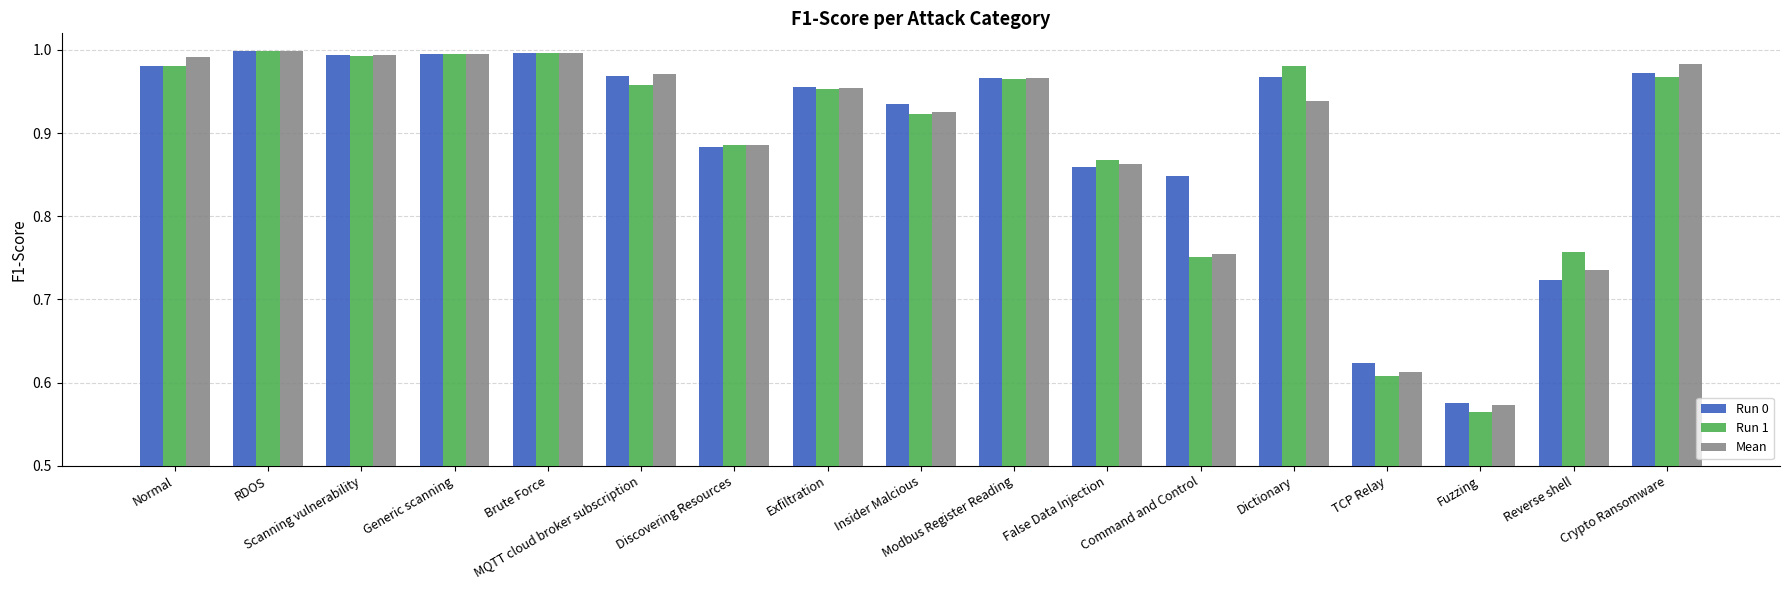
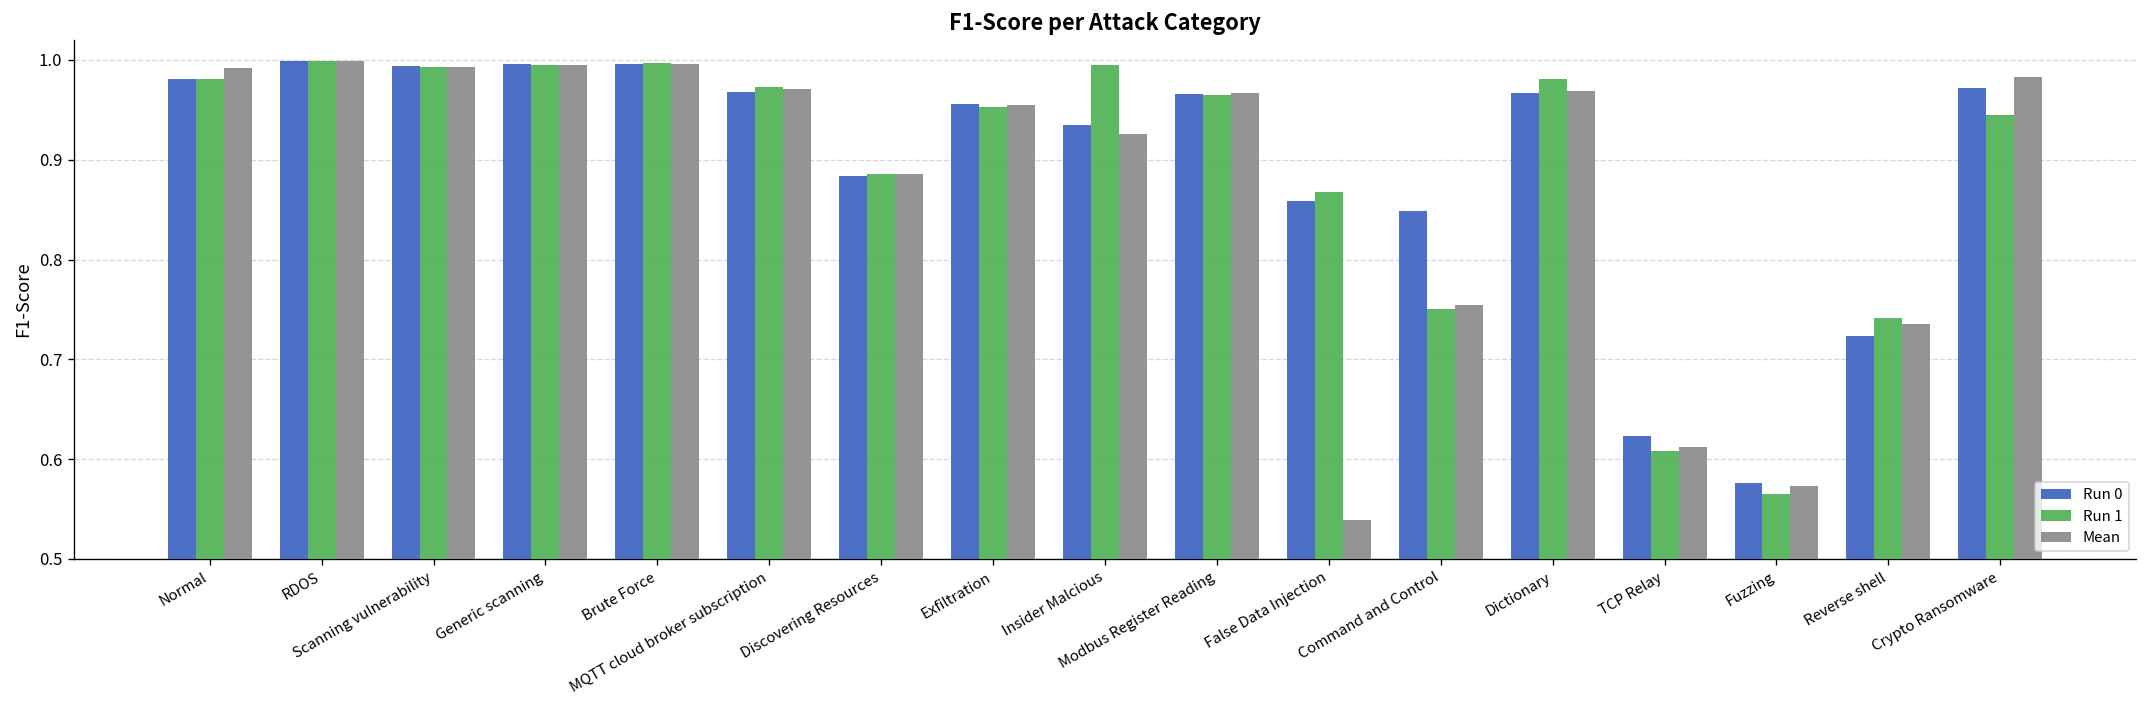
  {
    "Run 0": {
      "Normal": 0.98,
      "RDOS": 1.00,
      "Scanning vulnerability": 0.99,
      "Generic scanning": 1.00,
      "Brute Force": 1.00,
      "MQTT cloud broker subscription": 0.97,
      "Discovering Resources": 0.88,
      "Exfiltration": 0.96,
      "Insider Malcious": 0.93,
      "Modbus Register Reading": 0.97,
      "False Data Injection": 0.86,
      "Command and Control": 0.85,
      "Dictionary": 0.97,
      "TCP Relay": 0.62,
      "Fuzzing": 0.58,
      "Reverse shell": 0.72,
      "Crypto Ransomware": 0.97
    },
    "Run 1": {
      "Normal": 0.98,
      "RDOS": 1.00,
      "Scanning vulnerability": 0.99,
      "Generic scanning": 1.00,
      "Brute Force": 1.00,
-     "MQTT cloud broker subscription": 0.96,
+     "MQTT cloud broker subscription": 0.97,
      "Discovering Resources": 0.89,
      "Exfiltration": 0.95,
-     "Insider Malcious": 0.92,
+     "Insider Malcious": 0.99,
      "Modbus Register Reading": 0.97,
      "False Data Injection": 0.87,
      "Command and Control": 0.75,
      "Dictionary": 0.98,
      "TCP Relay": 0.61,
      "Fuzzing": 0.57,
-     "Reverse shell": 0.76,
-     "Crypto Ransomware": 0.97
+     "Reverse shell": 0.74,
+     "Crypto Ransomware": 0.95
    },
    "Mean": {
      "Normal": 0.99,
      "RDOS": 1.00,
      "Scanning vulnerability": 0.99,
      "Generic scanning": 1.00,
      "Brute Force": 1.00,
      "MQTT cloud broker subscription": 0.97,
      "Discovering Resources": 0.89,
      "Exfiltration": 0.95,
      "Insider Malcious": 0.93,
      "Modbus Register Reading": 0.97,
-     "False Data Injection": 0.86,
+     "False Data Injection": 0.54,
      "Command and Control": 0.75,
-     "Dictionary": 0.94,
+     "Dictionary": 0.97,
      "TCP Relay": 0.61,
      "Fuzzing": 0.57,
      "Reverse shell": 0.74,
      "Crypto Ransomware": 0.98
    }
  }
